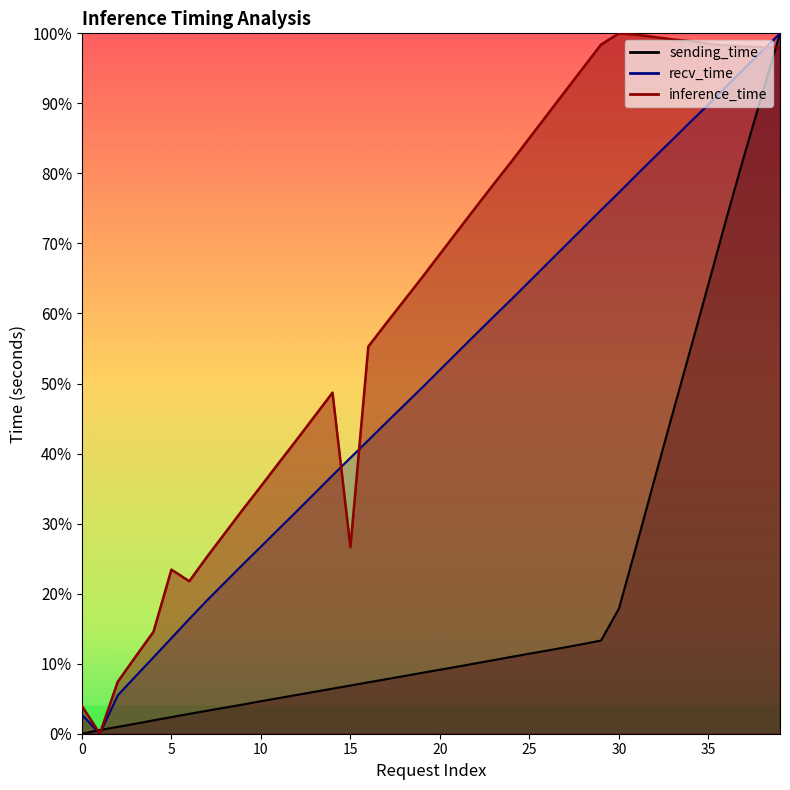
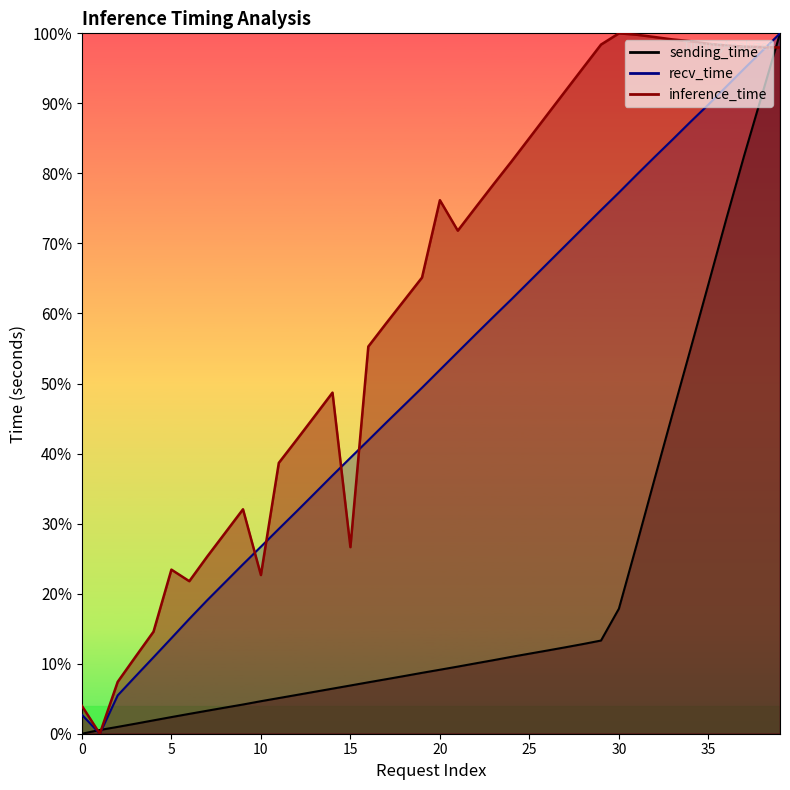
  {
    "sending_time": {
      "10": "5%",
      "15": "7%",
      "20": "9%",
      "25": "11%",
      "30": "18%",
      "35": "64%"
    },
    "recv_time": {
      "5": "14%",
      "10": "27%",
      "15": "39%",
      "20": "52%",
      "25": "65%",
      "30": "77%"
    },
    "inference_time": {
      "5": "23%",
-     "10": "35%",
+     "10": "23%",
      "15": "27%",
-     "20": "68%",
+     "20": "76%",
      "25": "85%",
      "30": "100%"
    }
  }
